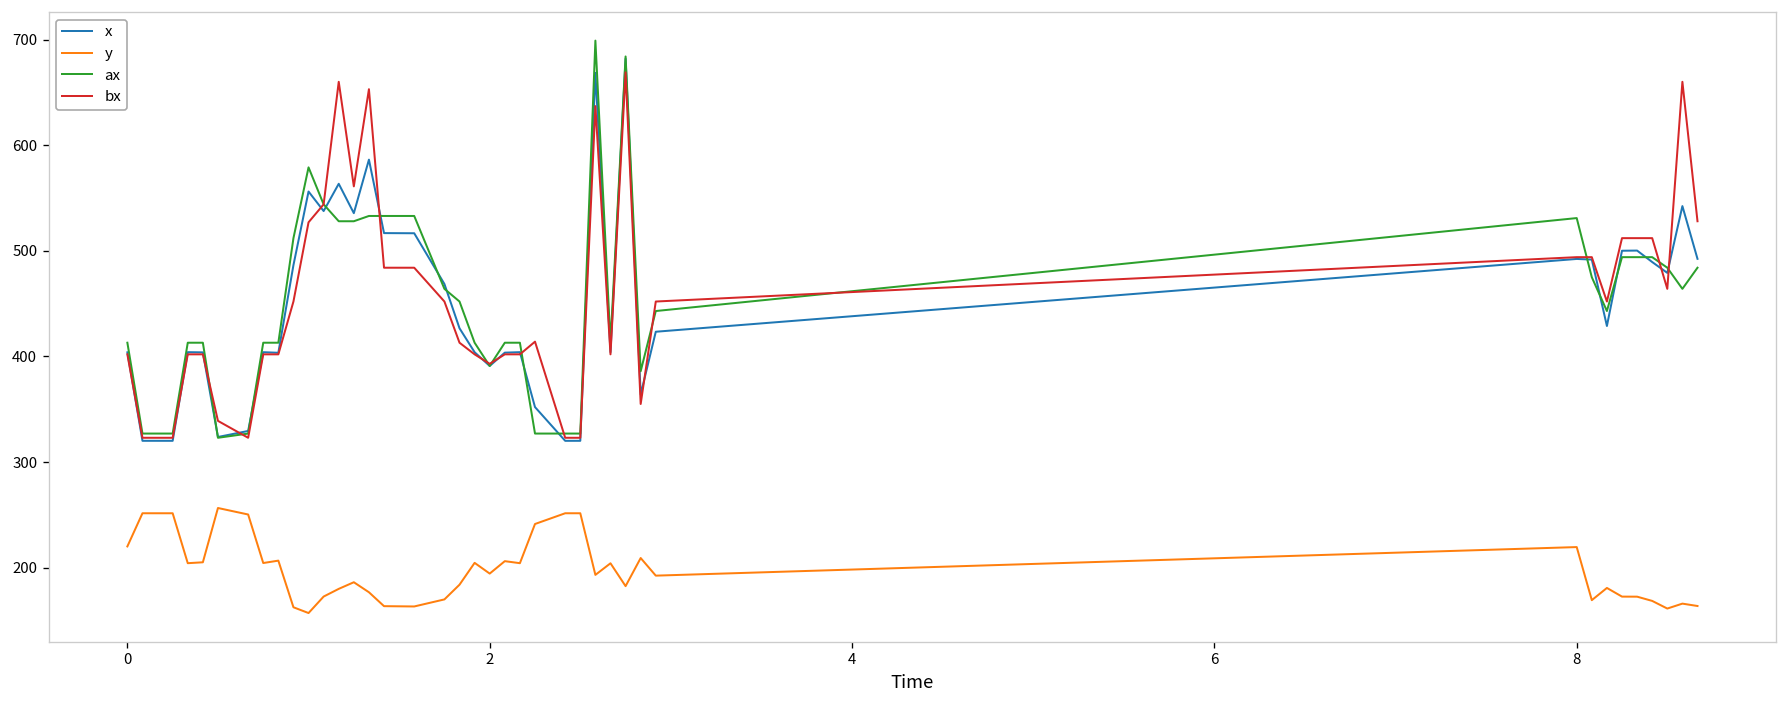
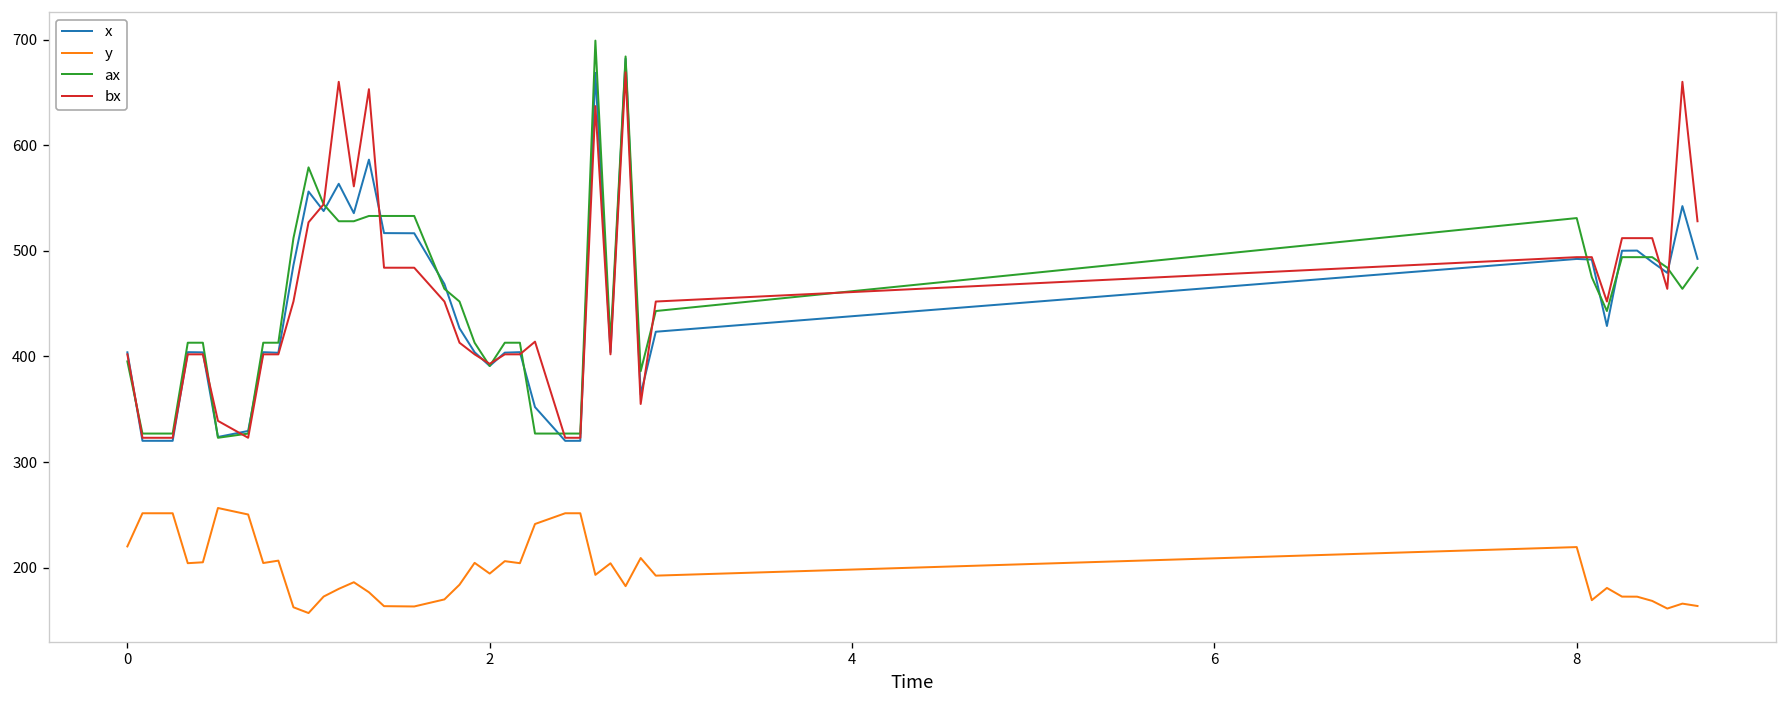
  {
    "y": {
      "0": 220,
      "2": 190,
      "8": 220
    },
    "ax": {
-     "0": 410,
+     "0": 400,
      "8": 530
    }
  }
